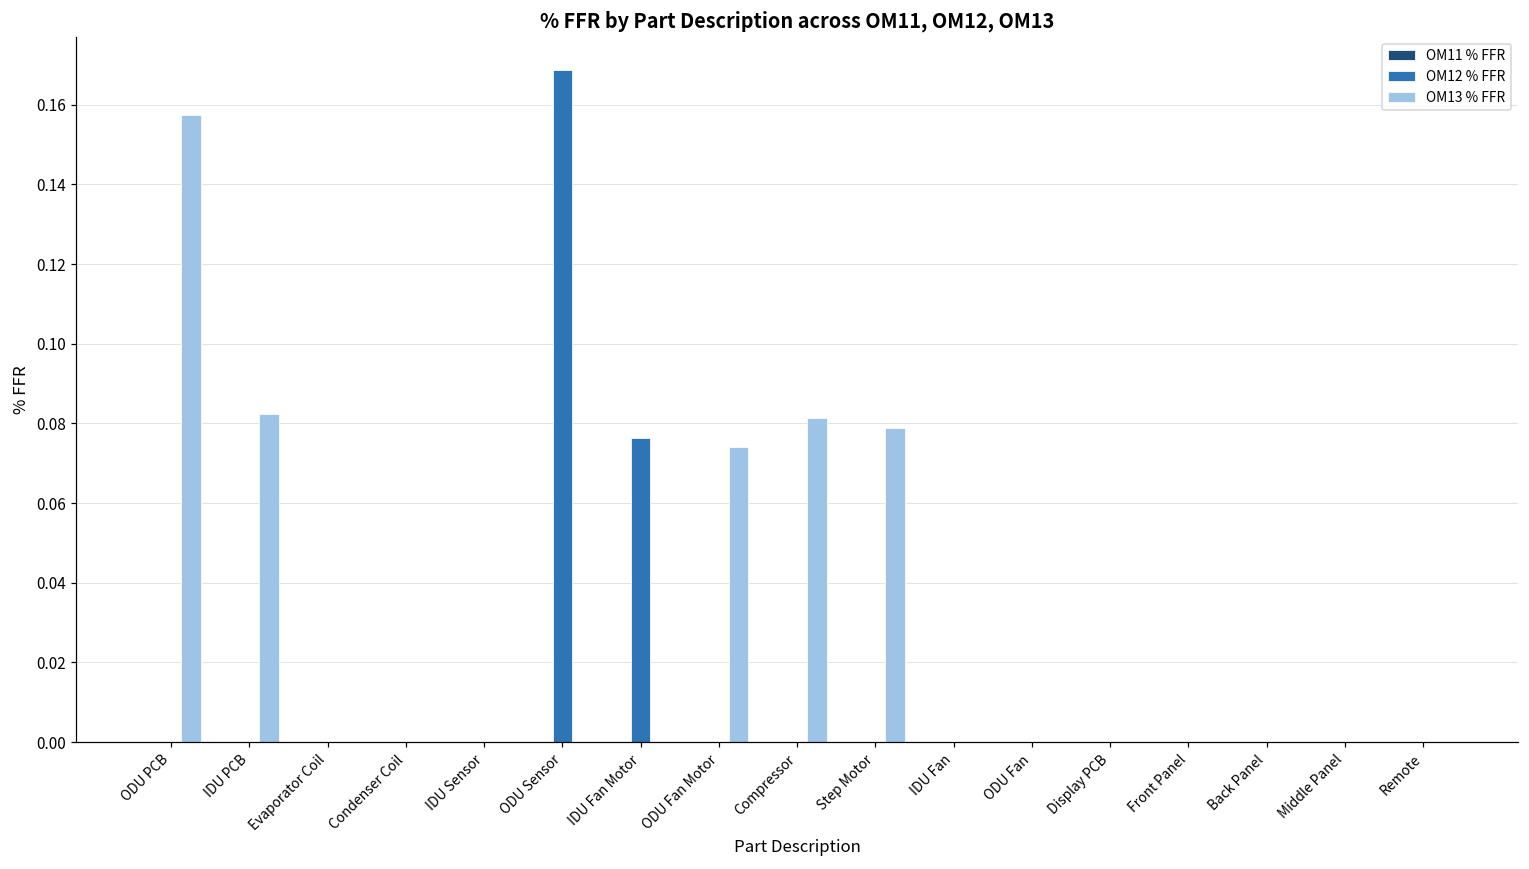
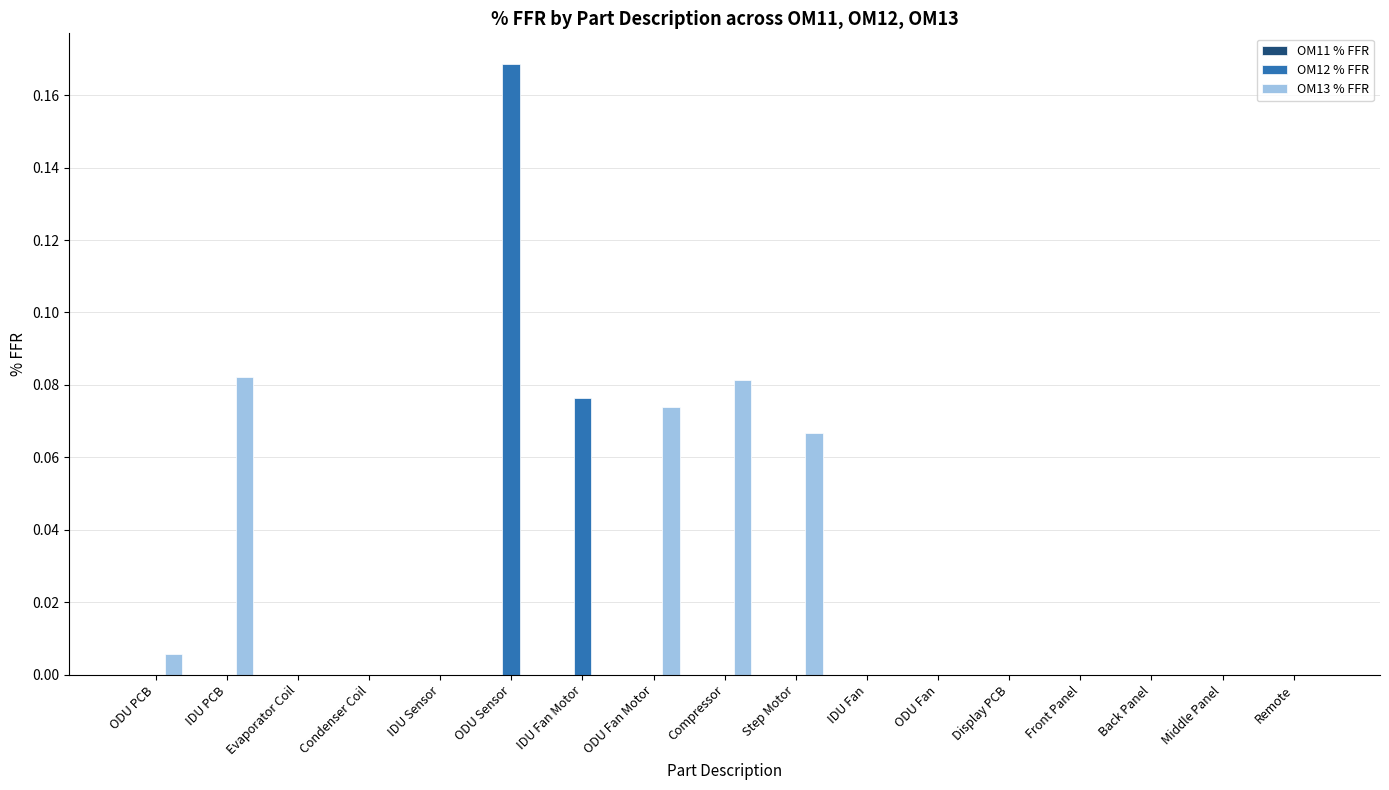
  {
    "OM11 % FFR": {
      "ODU PCB": 0.000,
      "IDU PCB": 0.000,
      "Evaporator Coil": 0.000,
      "Condenser Coil": 0.000,
      "IDU Sensor": 0.000,
      "ODU Sensor": 0.000,
      "IDU Fan Motor": 0.000,
      "ODU Fan Motor": 0.000,
      "Compressor": 0.000,
      "Step Motor": 0.000,
      "IDU Fan": 0.000,
      "ODU Fan": 0.000,
      "Display PCB": 0.000,
      "Front Panel": 0.000,
      "Back Panel": 0.000,
      "Middle Panel": 0.000,
      "Remote": 0.000
    },
    "OM12 % FFR": {
      "ODU PCB": 0.000,
      "IDU PCB": 0.000,
      "Evaporator Coil": 0.000,
      "Condenser Coil": 0.000,
      "IDU Sensor": 0.000,
      "ODU Sensor": 0.169,
      "IDU Fan Motor": 0.076,
      "ODU Fan Motor": 0.000,
      "Compressor": 0.000,
      "Step Motor": 0.000,
      "IDU Fan": 0.000,
      "ODU Fan": 0.000,
      "Display PCB": 0.000,
      "Front Panel": 0.000,
      "Back Panel": 0.000,
      "Middle Panel": 0.000,
      "Remote": 0.000
    },
    "OM13 % FFR": {
-     "ODU PCB": 0.157,
+     "ODU PCB": 0.006,
      "IDU PCB": 0.082,
      "Evaporator Coil": 0.000,
      "Condenser Coil": 0.000,
      "IDU Sensor": 0.000,
      "ODU Sensor": 0.000,
      "IDU Fan Motor": 0.000,
      "ODU Fan Motor": 0.074,
      "Compressor": 0.081,
-     "Step Motor": 0.079,
+     "Step Motor": 0.067,
      "IDU Fan": 0.000,
      "ODU Fan": 0.000,
      "Display PCB": 0.000,
      "Front Panel": 0.000,
      "Back Panel": 0.000,
      "Middle Panel": 0.000,
      "Remote": 0.000
    }
  }
